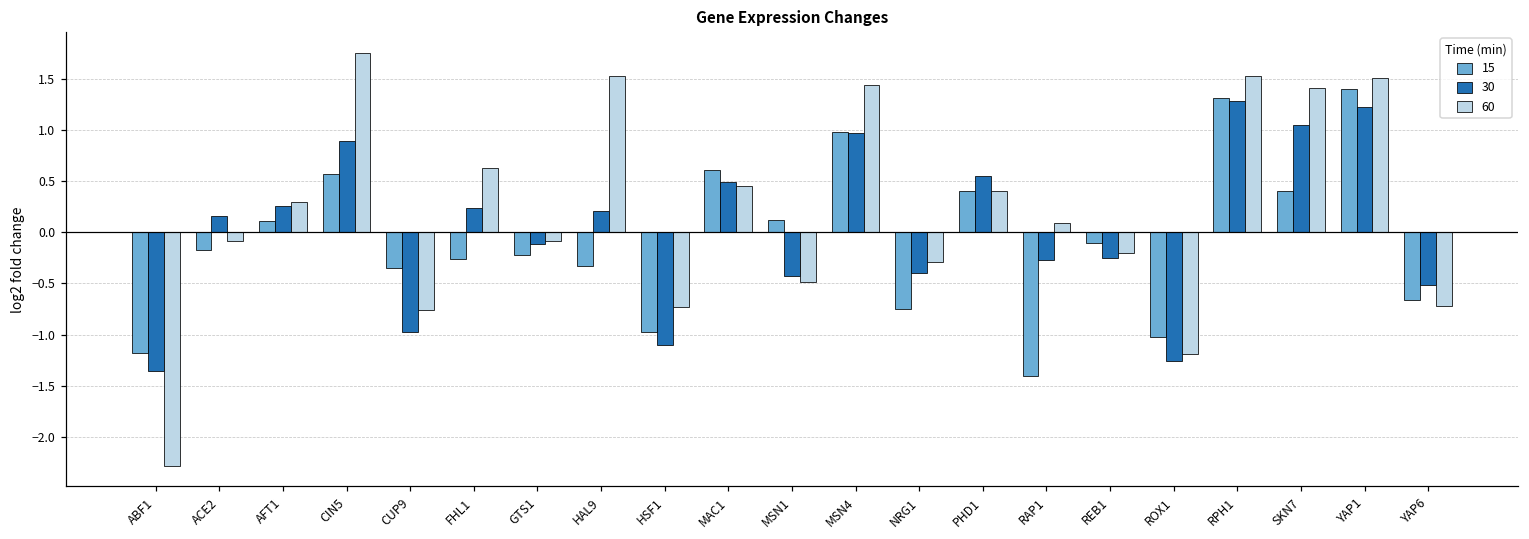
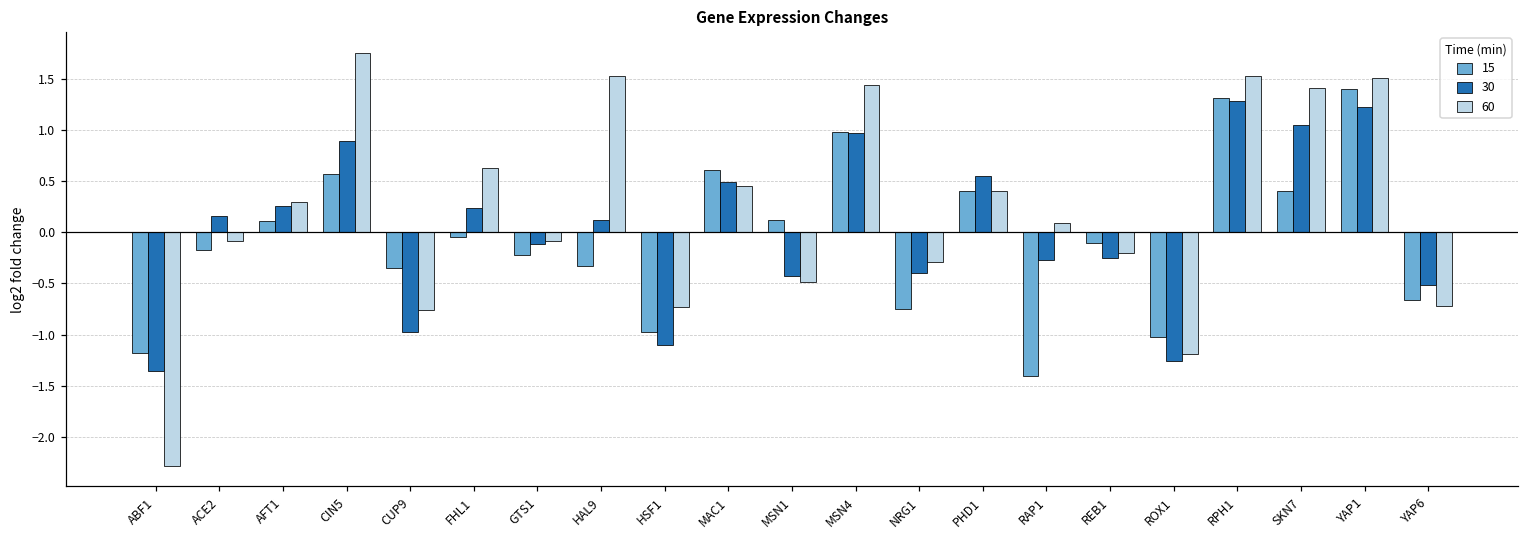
  {
    "15": {
      "ABF1": -1.2,
      "ACE2": -0.2,
      "AFT1": 0.1,
      "CIN5": 0.6,
      "CUP9": -0.3,
-     "FHL1": -0.3,
+     "FHL1": 0.0,
      "GTS1": -0.2,
      "HAL9": -0.3,
      "HSF1": -1.0,
      "MAC1": 0.6,
      "MSN1": 0.1,
      "MSN4": 1.0,
      "NRG1": -0.8,
      "PHD1": 0.4,
      "RAP1": -1.4,
      "REB1": -0.1,
      "ROX1": -1.0,
      "RPH1": 1.3,
      "SKN7": 0.4,
      "YAP1": 1.4,
      "YAP6": -0.7
    },
    "30": {
      "ABF1": -1.4,
      "ACE2": 0.2,
      "AFT1": 0.3,
      "CIN5": 0.9,
      "CUP9": -1.0,
      "FHL1": 0.2,
      "GTS1": -0.1,
-     "HAL9": 0.2,
+     "HAL9": 0.1,
      "HSF1": -1.1,
      "MAC1": 0.5,
      "MSN1": -0.4,
      "MSN4": 1.0,
      "NRG1": -0.4,
      "PHD1": 0.5,
      "RAP1": -0.3,
      "REB1": -0.3,
      "ROX1": -1.3,
      "RPH1": 1.3,
      "SKN7": 1.1,
      "YAP1": 1.2,
      "YAP6": -0.5
    },
    "60": {
      "ABF1": -2.3,
      "ACE2": -0.1,
      "AFT1": 0.3,
      "CIN5": 1.8,
      "CUP9": -0.8,
      "FHL1": 0.6,
      "GTS1": -0.1,
      "HAL9": 1.5,
      "HSF1": -0.7,
      "MAC1": 0.5,
      "MSN1": -0.5,
      "MSN4": 1.4,
      "NRG1": -0.3,
      "PHD1": 0.4,
      "RAP1": 0.1,
      "REB1": -0.2,
      "ROX1": -1.2,
      "RPH1": 1.5,
      "SKN7": 1.4,
      "YAP1": 1.5,
      "YAP6": -0.7
    }
  }
